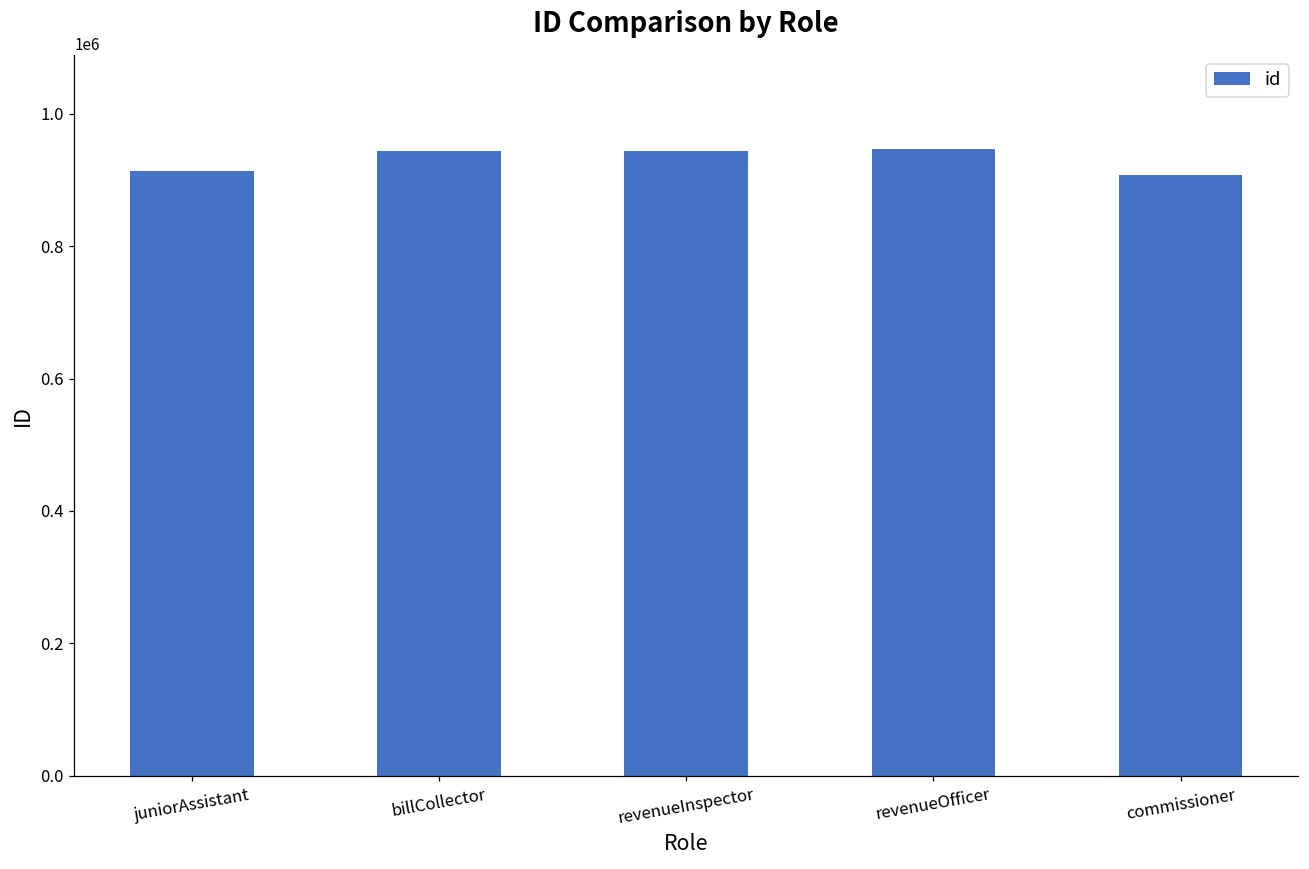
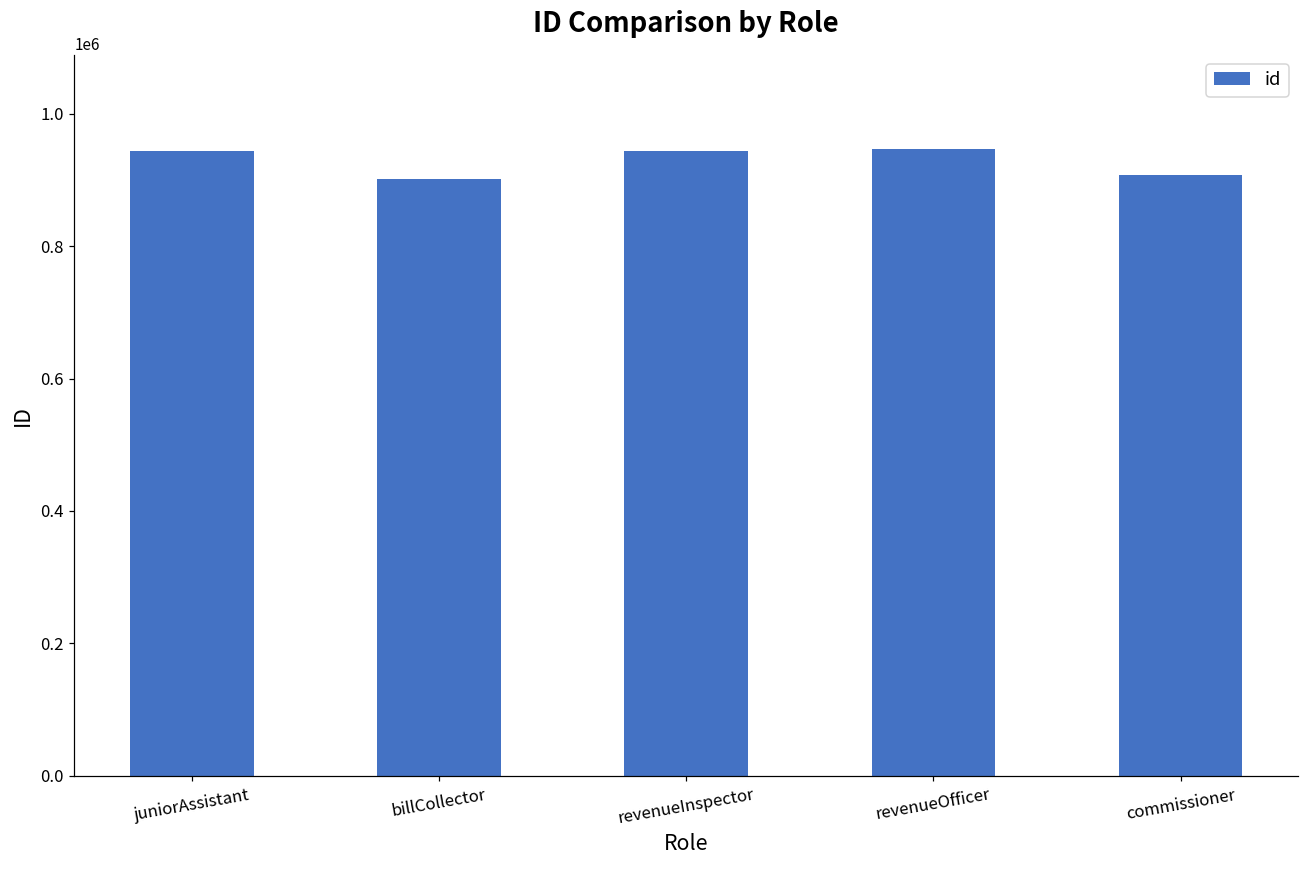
  {
-   "juniorAssistant": 910000,
-   "billCollector": 940000,
+   "juniorAssistant": 940000,
+   "billCollector": 900000,
    "revenueInspector": 940000,
    "revenueOfficer": 950000,
    "commissioner": 910000
  }
